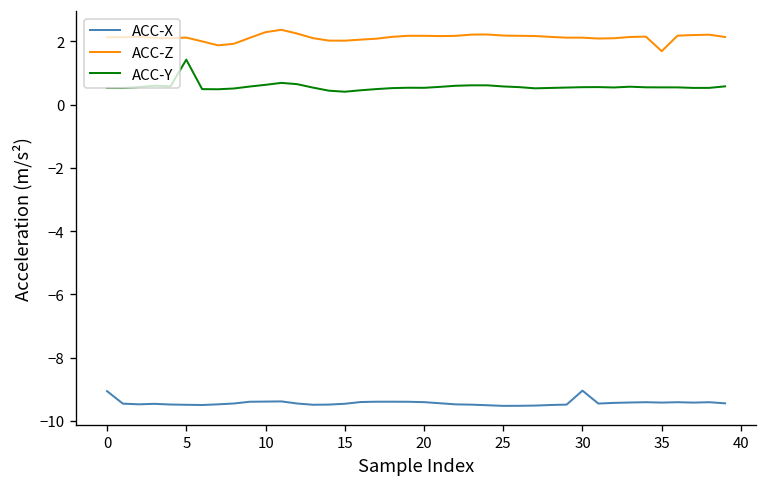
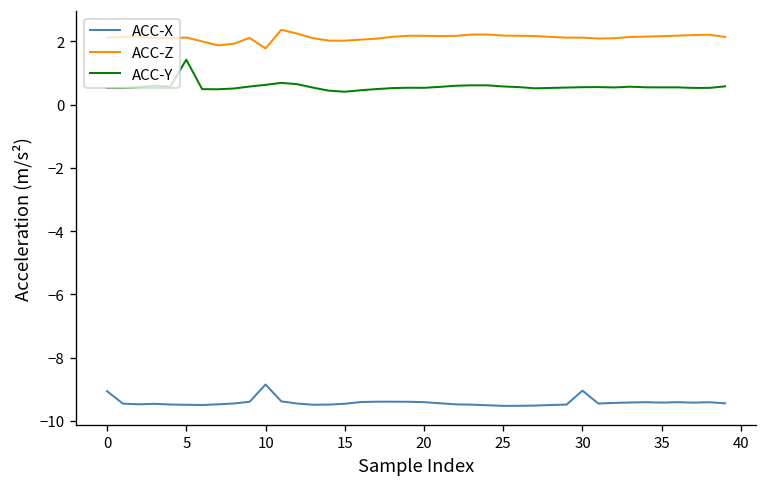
  {
    "ACC-X": {
      "0": -9.1,
      "5": -9.5,
-     "10": -9.4,
+     "10": -8.9,
      "15": -9.5,
      "20": -9.4,
      "25": -9.5,
      "30": -9.0,
      "35": -9.4
    },
    "ACC-Z": {
      "5": 2.1,
-     "10": 2.3,
+     "10": 1.8,
      "15": 2.0,
      "20": 2.2,
      "25": 2.2,
      "30": 2.1,
-     "35": 1.7
+     "35": 2.2
    },
    "ACC-Y": {
      "5": 1.4,
      "10": 0.6,
      "15": 0.4,
      "20": 0.5,
      "25": 0.6,
      "30": 0.6,
      "35": 0.5
    }
  }
